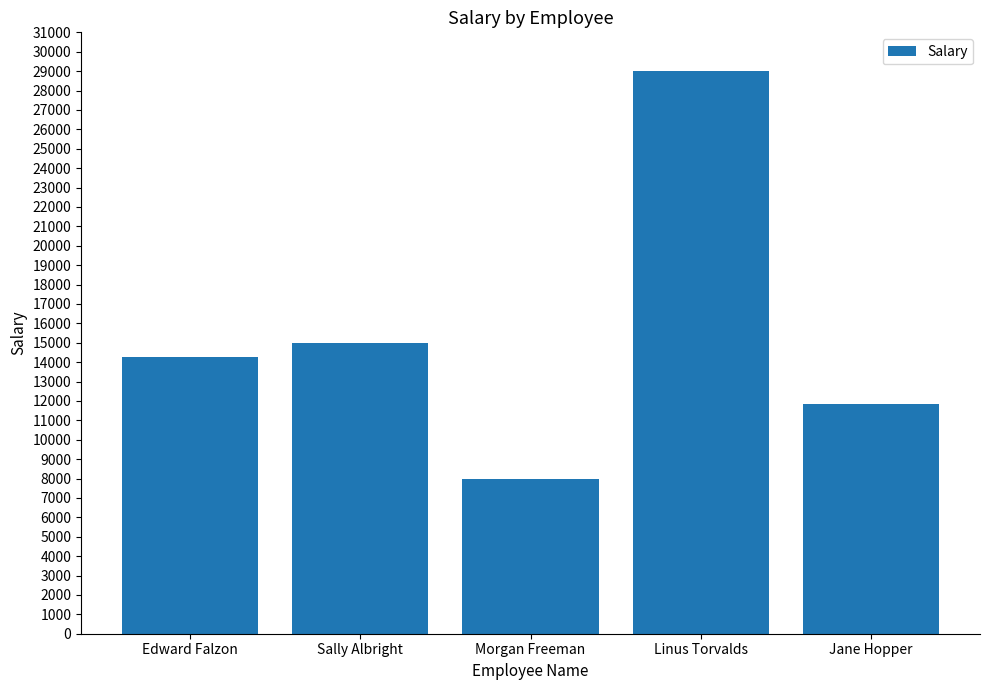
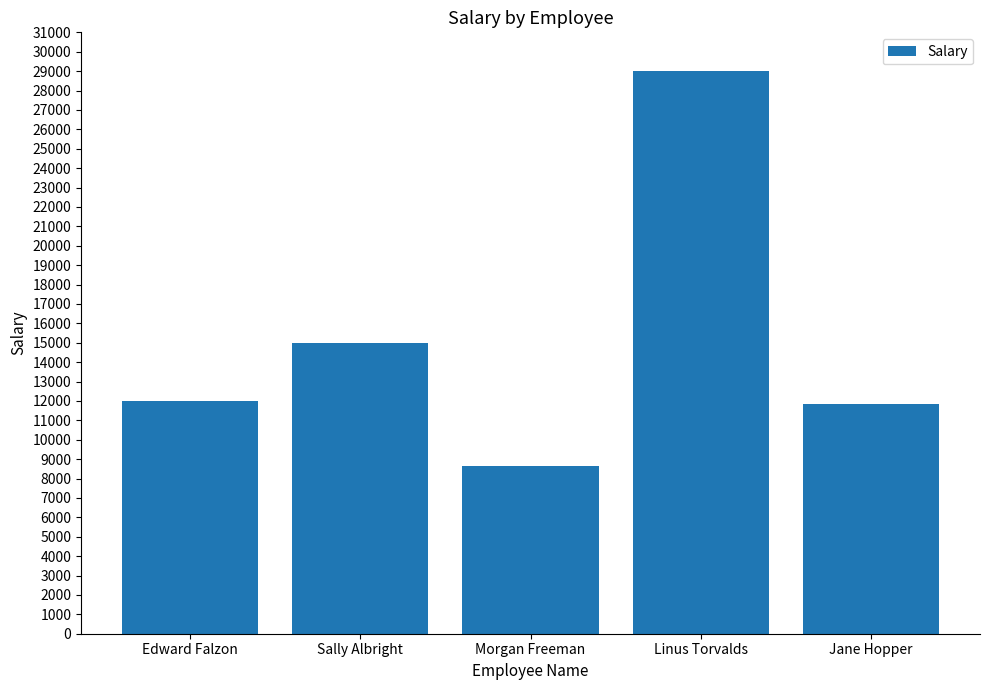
  {
-   "Edward Falzon": 14300,
+   "Edward Falzon": 12000,
    "Sally Albright": 15000,
-   "Morgan Freeman": 8000,
+   "Morgan Freeman": 8600,
    "Linus Torvalds": 29000,
    "Jane Hopper": 11800
  }
